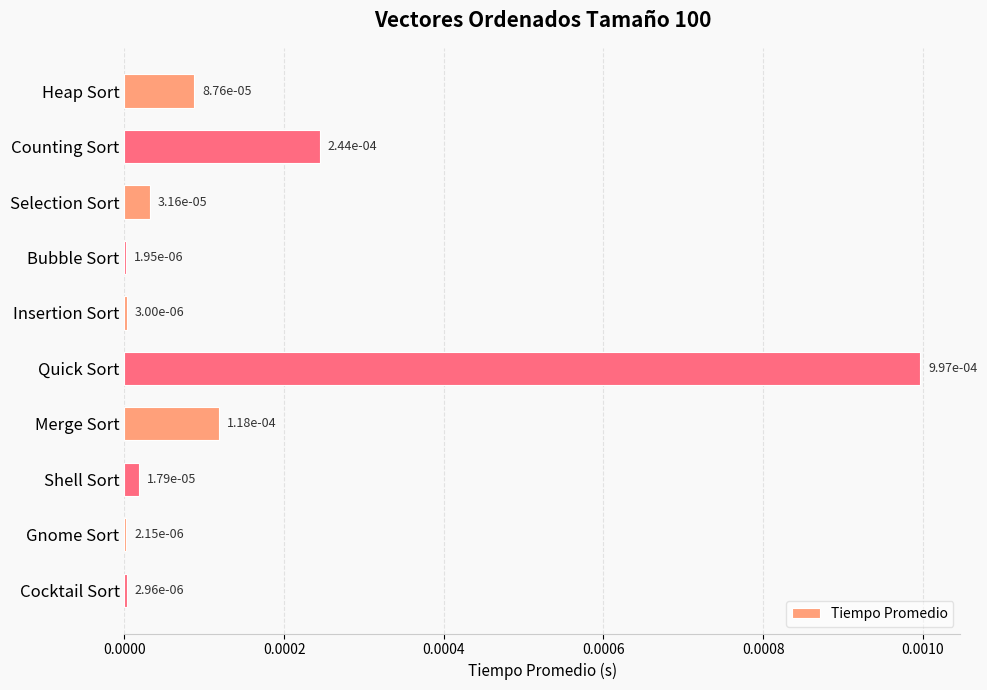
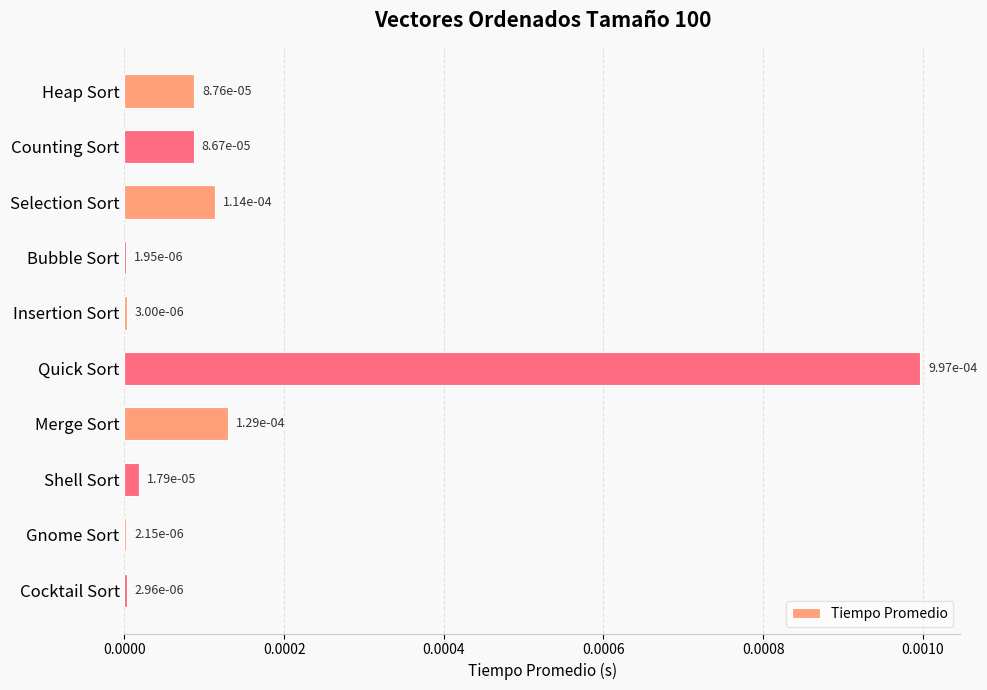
  {
    "Heap Sort": "8.76e-05",
-   "Counting Sort": "2.44e-04",
-   "Selection Sort": "3.16e-05",
+   "Counting Sort": "8.67e-05",
+   "Selection Sort": "1.14e-04",
    "Bubble Sort": "1.95e-06",
    "Insertion Sort": "3.00e-06",
    "Quick Sort": "9.97e-04",
-   "Merge Sort": "1.18e-04",
+   "Merge Sort": "1.29e-04",
    "Shell Sort": "1.79e-05",
    "Gnome Sort": "2.15e-06",
    "Cocktail Sort": "2.96e-06"
  }
